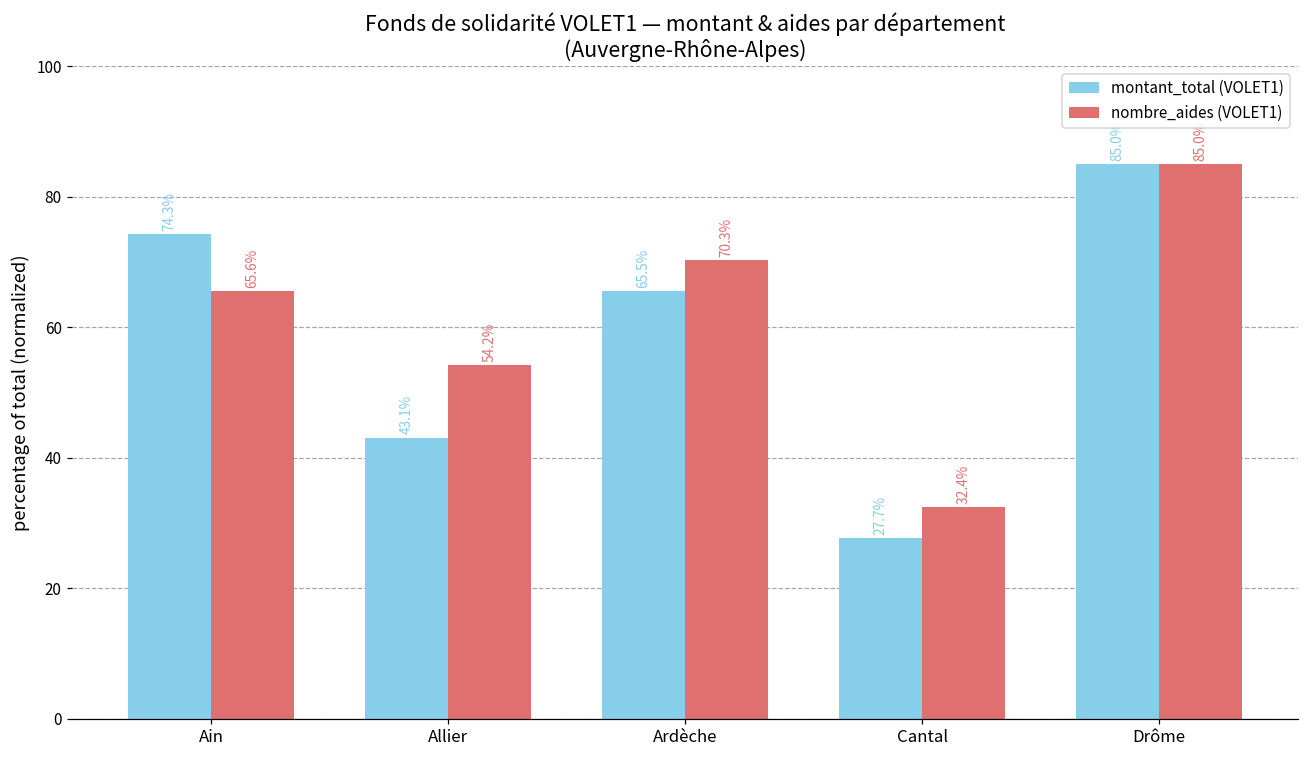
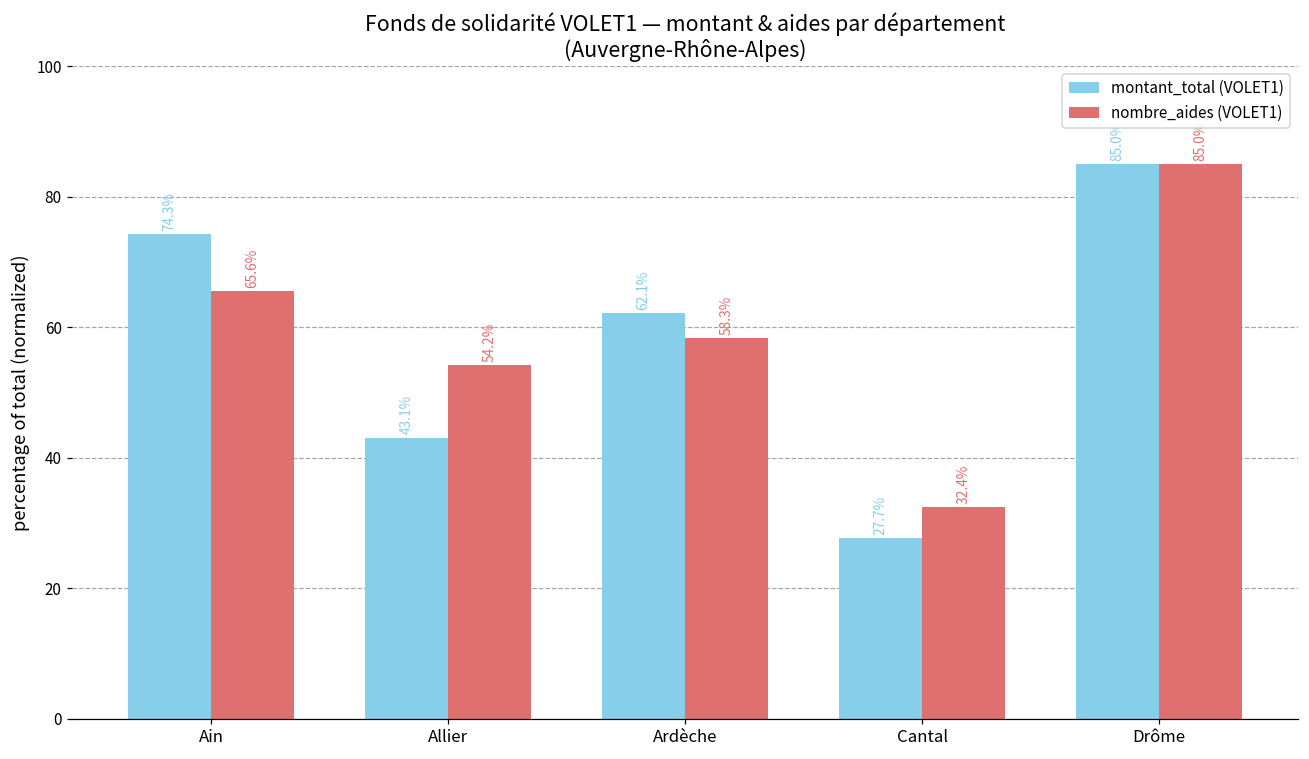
  {
    "montant_total (VOLET1)": {
      "Ain": "74.3%",
      "Allier": "43.1%",
-     "Ardèche": "65.5%",
+     "Ardèche": "62.1%",
      "Cantal": "27.7%"
    },
    "nombre_aides (VOLET1)": {
      "Ain": "65.6%",
      "Allier": "54.2%",
-     "Ardèche": "70.3%",
+     "Ardèche": "58.3%",
      "Cantal": "32.4%"
    }
  }
